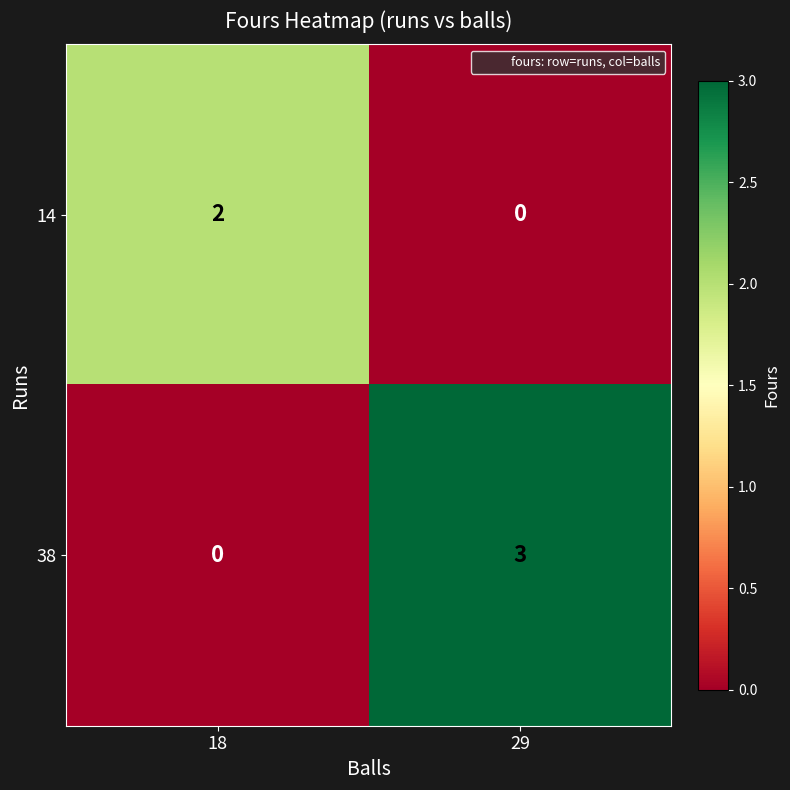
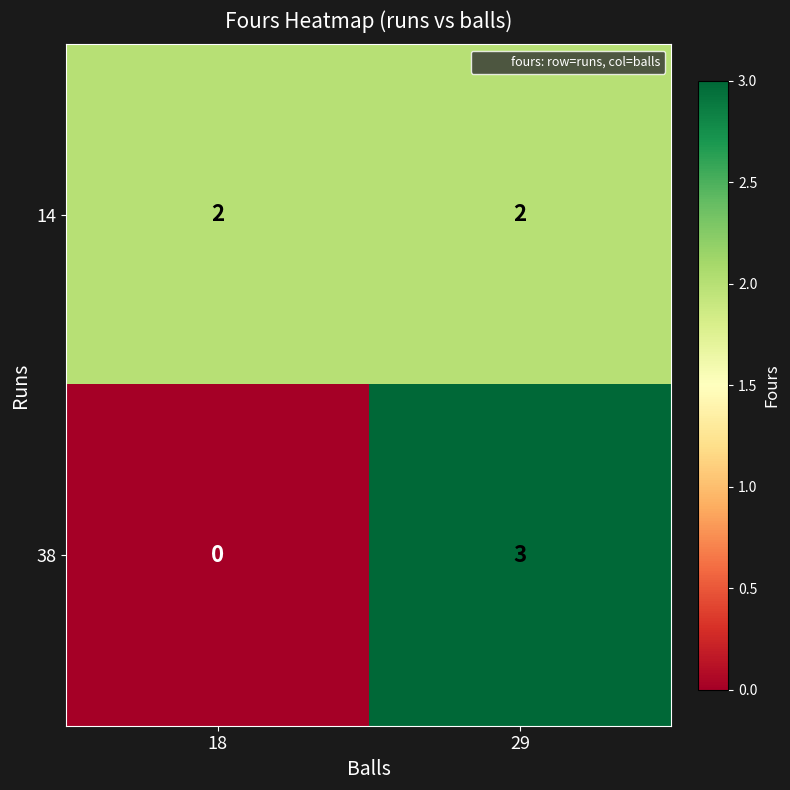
  {
    "14": {
      "18": 2,
-     "29": 0
+     "29": 2
    },
    "38": {
      "18": 0,
      "29": 3
    }
  }
